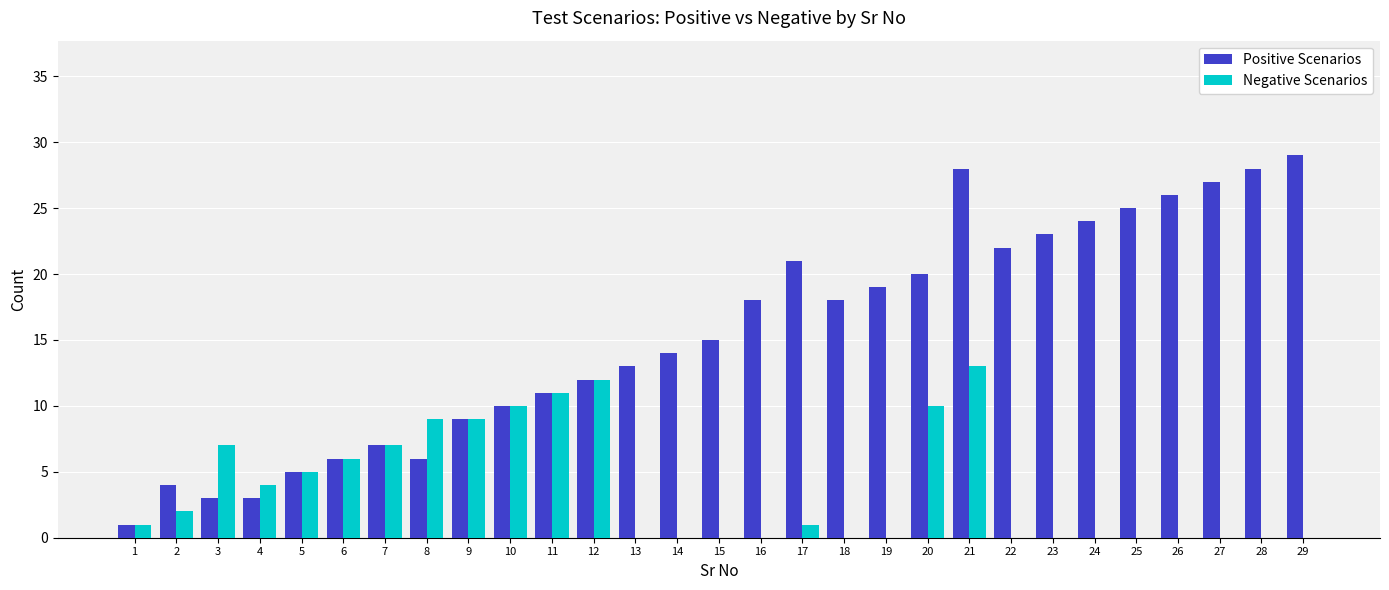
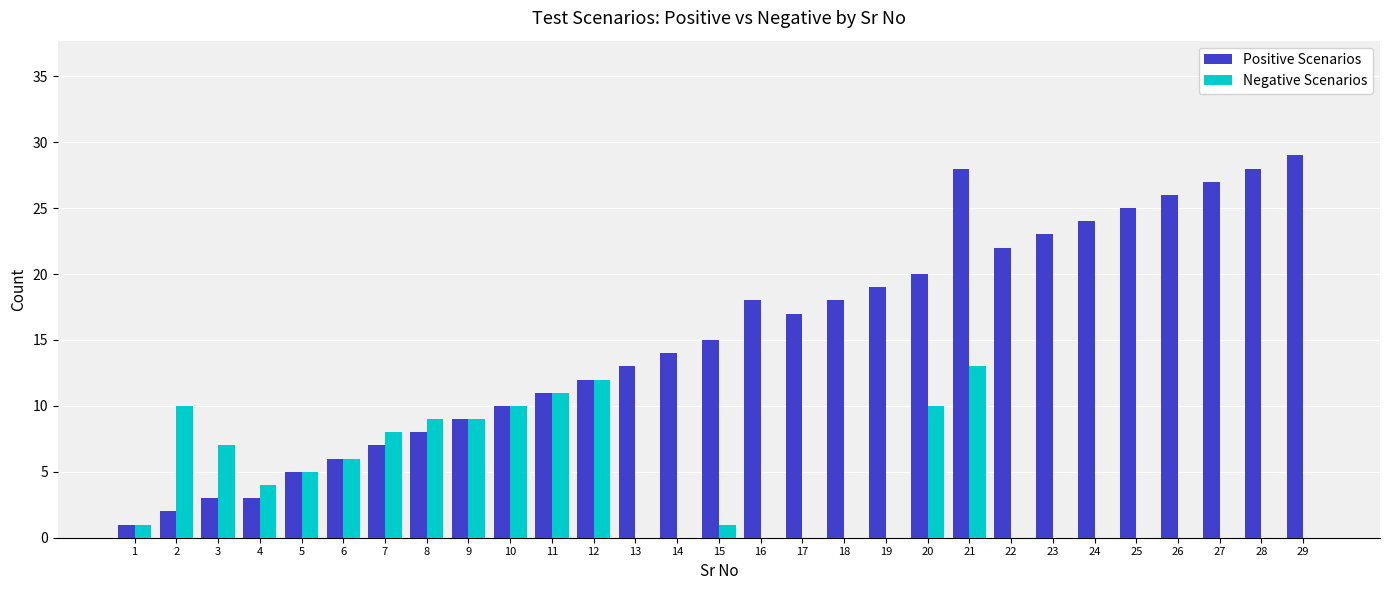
  {
    "Positive Scenarios": {
      "1": 1,
-     "2": 4,
+     "2": 2,
      "3": 3,
      "4": 3,
      "5": 5,
      "6": 6,
      "7": 7,
-     "8": 6,
+     "8": 8,
      "9": 9,
      "10": 10,
      "11": 11,
      "12": 12,
      "13": 13,
      "14": 14,
      "15": 15,
      "16": 18,
-     "17": 21,
+     "17": 17,
      "18": 18,
      "19": 19,
      "20": 20,
      "21": 28,
      "22": 22,
      "23": 23,
      "24": 24,
      "25": 25,
      "26": 26,
      "27": 27,
      "28": 28,
      "29": 29
    },
    "Negative Scenarios": {
      "1": 1,
-     "2": 2,
+     "2": 10,
      "3": 7,
      "4": 4,
      "5": 5,
      "6": 6,
-     "7": 7,
+     "7": 8,
      "8": 9,
      "9": 9,
      "10": 10,
      "11": 11,
      "12": 12,
      "13": 0,
      "14": 0,
-     "15": 0,
+     "15": 1,
      "16": 0,
-     "17": 1,
+     "17": 0,
      "18": 0,
      "19": 0,
      "20": 10,
      "21": 13,
      "22": 0,
      "23": 0,
      "24": 0,
      "25": 0,
      "26": 0,
      "27": 0,
      "28": 0,
      "29": 0
    }
  }
